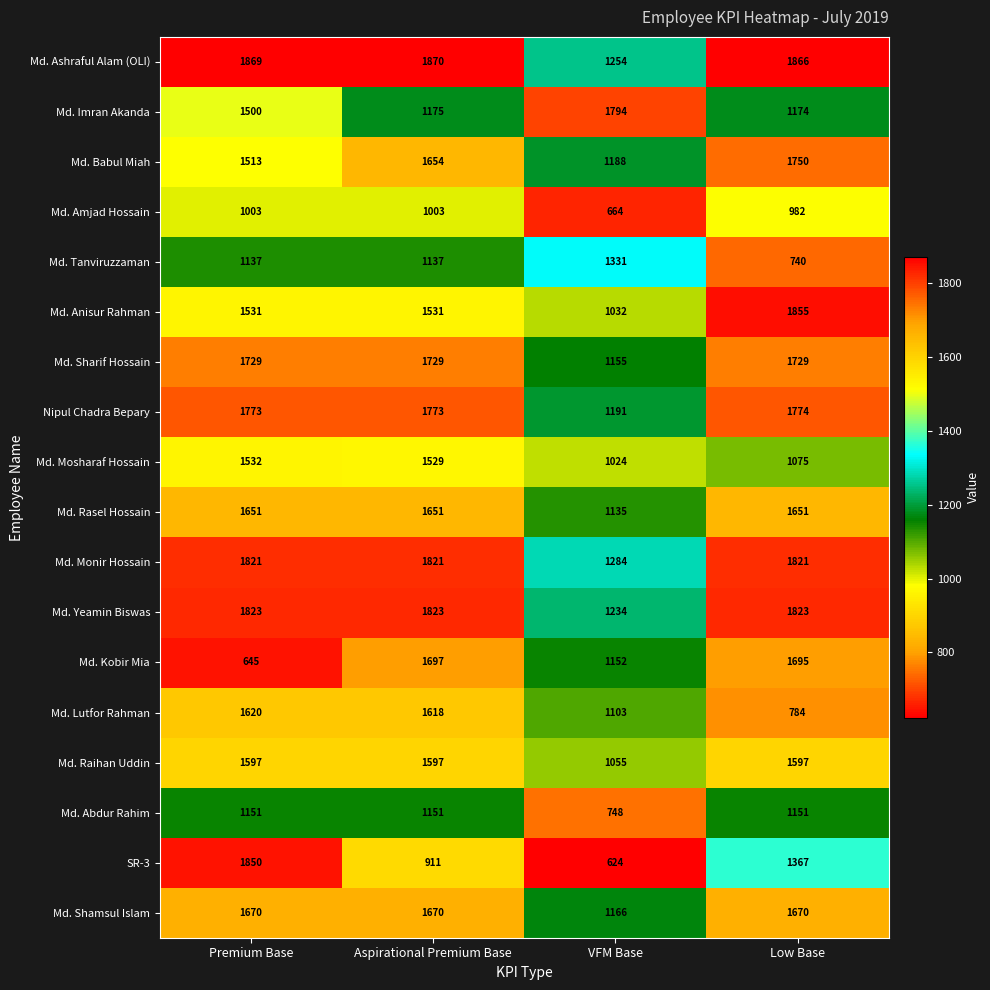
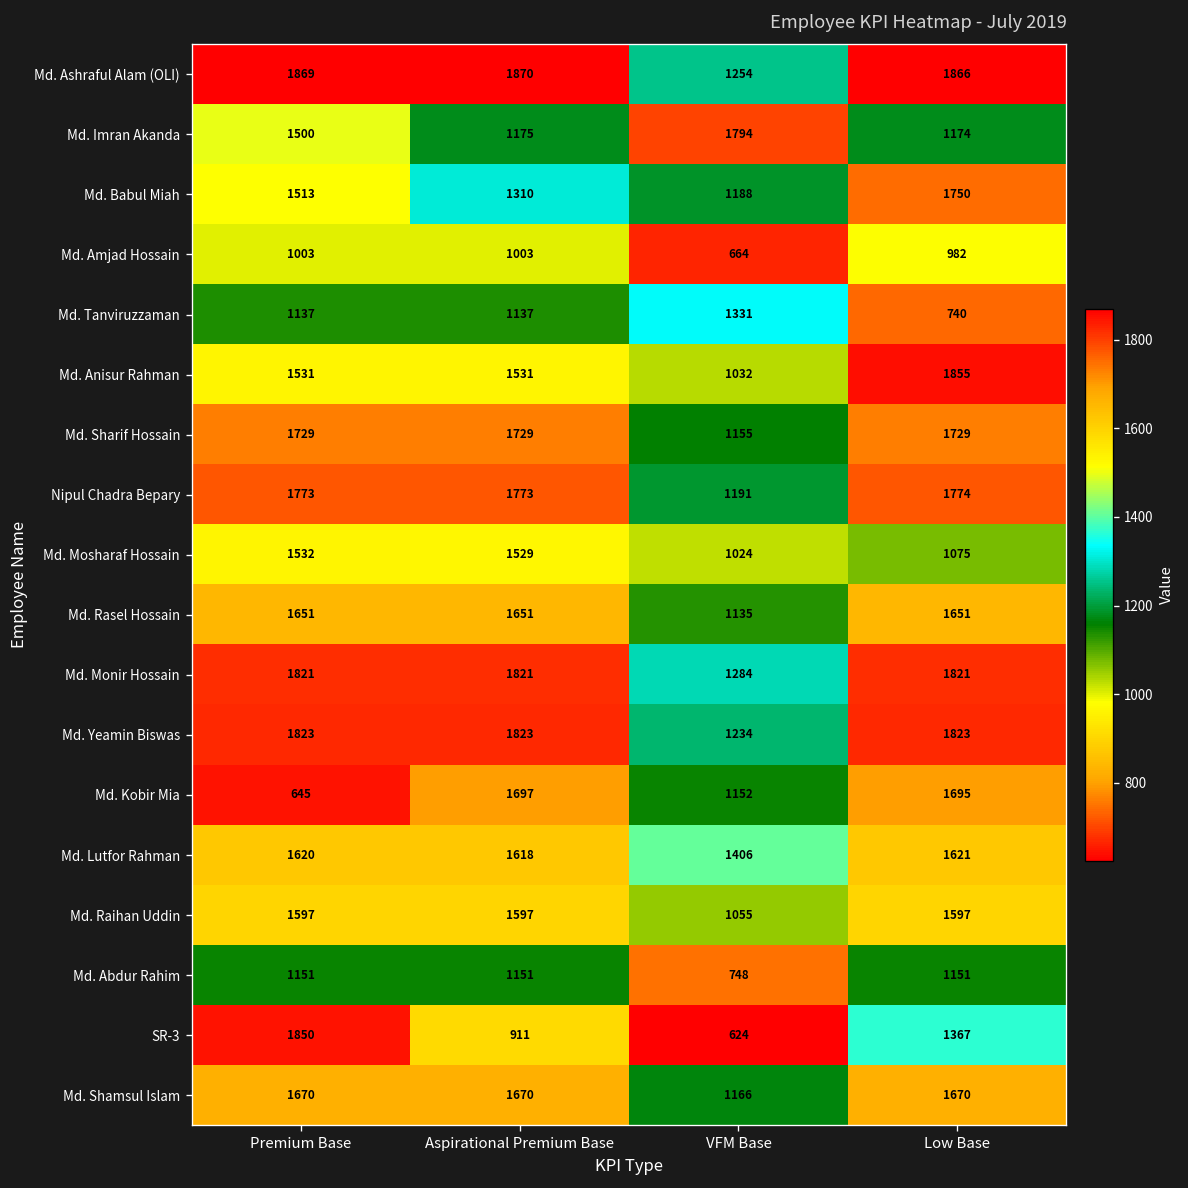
  {
    "Md. Ashraful Alam (OLI)": {
      "Premium Base": 1869,
      "Aspirational Premium Base": 1870,
      "VFM Base": 1254,
      "Low Base": 1866
    },
    "Md. Imran Akanda": {
      "Premium Base": 1500,
      "Aspirational Premium Base": 1175,
      "VFM Base": 1794,
      "Low Base": 1174
    },
    "Md. Babul Miah": {
      "Premium Base": 1513,
-     "Aspirational Premium Base": 1654,
+     "Aspirational Premium Base": 1310,
      "VFM Base": 1188,
      "Low Base": 1750
    },
    "Md. Amjad Hossain": {
      "Premium Base": 1003,
      "Aspirational Premium Base": 1003,
      "VFM Base": 664,
      "Low Base": 982
    },
    "Md. Tanviruzzaman": {
      "Premium Base": 1137,
      "Aspirational Premium Base": 1137,
      "VFM Base": 1331,
      "Low Base": 740
    },
    "Md. Anisur Rahman": {
      "Premium Base": 1531,
      "Aspirational Premium Base": 1531,
      "VFM Base": 1032,
      "Low Base": 1855
    },
    "Md. Sharif Hossain": {
      "Premium Base": 1729,
      "Aspirational Premium Base": 1729,
      "VFM Base": 1155,
      "Low Base": 1729
    },
    "Nipul Chadra Bepary": {
      "Premium Base": 1773,
      "Aspirational Premium Base": 1773,
      "VFM Base": 1191,
      "Low Base": 1774
    },
    "Md. Mosharaf Hossain": {
      "Premium Base": 1532,
      "Aspirational Premium Base": 1529,
      "VFM Base": 1024,
      "Low Base": 1075
    },
    "Md. Rasel Hossain": {
      "Premium Base": 1651,
      "Aspirational Premium Base": 1651,
      "VFM Base": 1135,
      "Low Base": 1651
    },
    "Md. Monir Hossain": {
      "Premium Base": 1821,
      "Aspirational Premium Base": 1821,
      "VFM Base": 1284,
      "Low Base": 1821
    },
    "Md. Yeamin Biswas": {
      "Premium Base": 1823,
      "Aspirational Premium Base": 1823,
      "VFM Base": 1234,
      "Low Base": 1823
    },
    "Md. Kobir Mia": {
      "Premium Base": 645,
      "Aspirational Premium Base": 1697,
      "VFM Base": 1152,
      "Low Base": 1695
    },
    "Md. Lutfor Rahman": {
      "Premium Base": 1620,
      "Aspirational Premium Base": 1618,
-     "VFM Base": 1103,
-     "Low Base": 784
+     "VFM Base": 1406,
+     "Low Base": 1621
    },
    "Md. Raihan Uddin": {
      "Premium Base": 1597,
      "Aspirational Premium Base": 1597,
      "VFM Base": 1055,
      "Low Base": 1597
    },
    "Md. Abdur Rahim": {
      "Premium Base": 1151,
      "Aspirational Premium Base": 1151,
      "VFM Base": 748,
      "Low Base": 1151
    },
    "SR-3": {
      "Premium Base": 1850,
      "Aspirational Premium Base": 911,
      "VFM Base": 624,
      "Low Base": 1367
    },
    "Md. Shamsul Islam": {
      "Premium Base": 1670,
      "Aspirational Premium Base": 1670,
      "VFM Base": 1166,
      "Low Base": 1670
    }
  }
